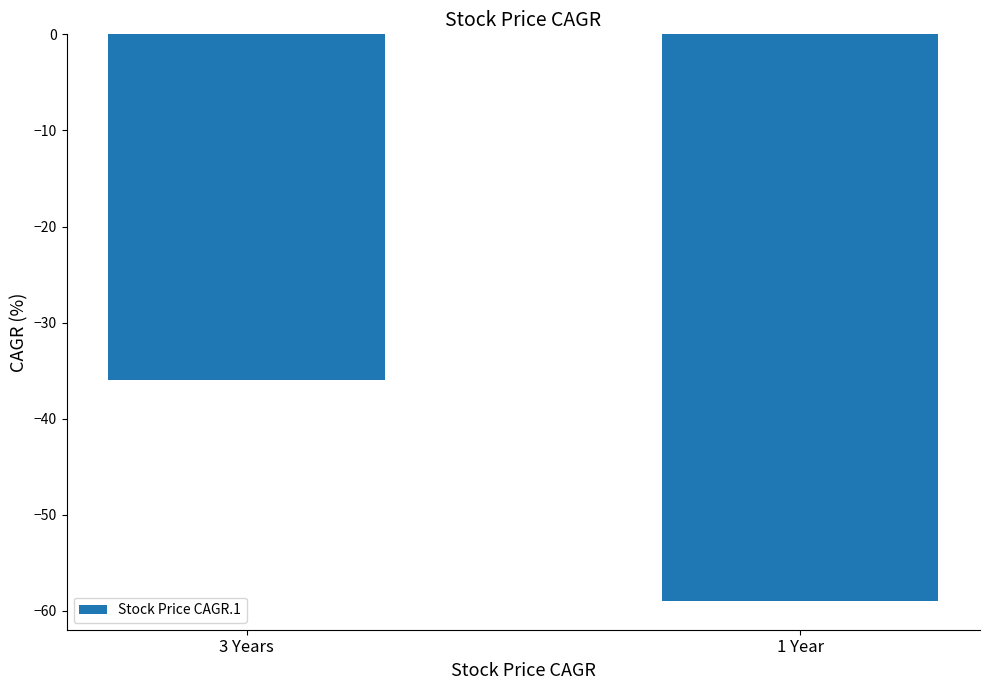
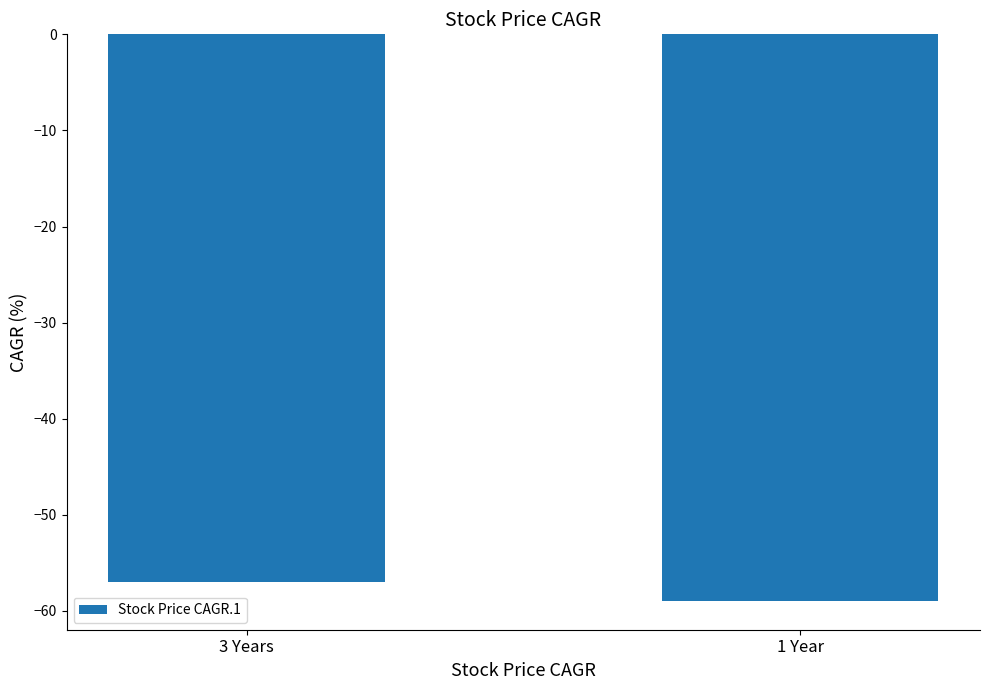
  {
-   "3 Years": -36,
+   "3 Years": -57,
    "1 Year": -59
  }
